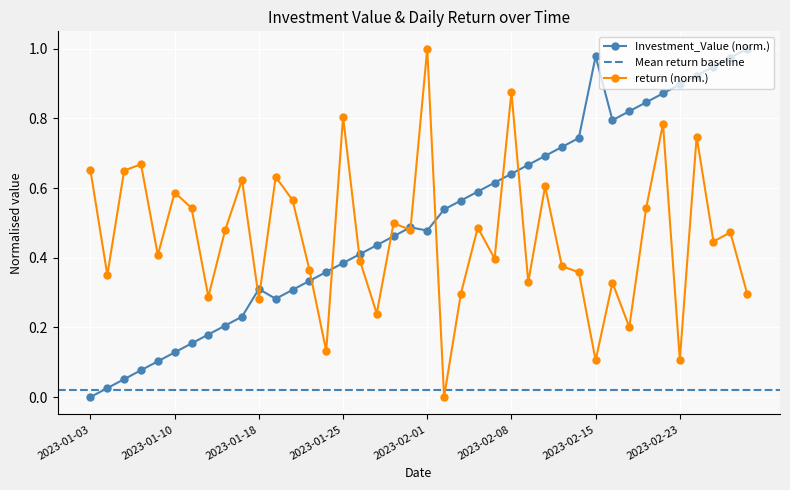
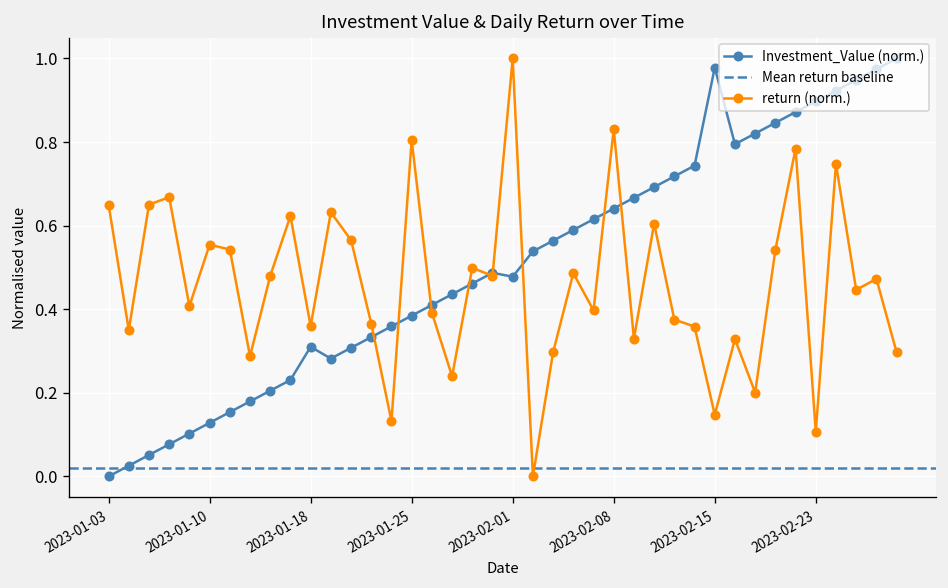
  {
    "Investment_Value (norm.)": {
      "2023-01-03": 0.00,
      "2023-01-10": 0.13,
      "2023-01-18": 0.31,
      "2023-01-25": 0.38,
      "2023-02-01": 0.48,
      "2023-02-08": 0.64,
      "2023-02-15": 0.98
    },
    "return (norm.)": {
      "2023-01-03": 0.65,
-     "2023-01-10": 0.59,
-     "2023-01-18": 0.28,
+     "2023-01-10": 0.55,
+     "2023-01-18": 0.36,
      "2023-01-25": 0.81,
      "2023-02-01": 1.00,
-     "2023-02-08": 0.88,
-     "2023-02-15": 0.11,
+     "2023-02-08": 0.83,
+     "2023-02-15": 0.15,
      "2023-02-23": 0.11
    }
  }
